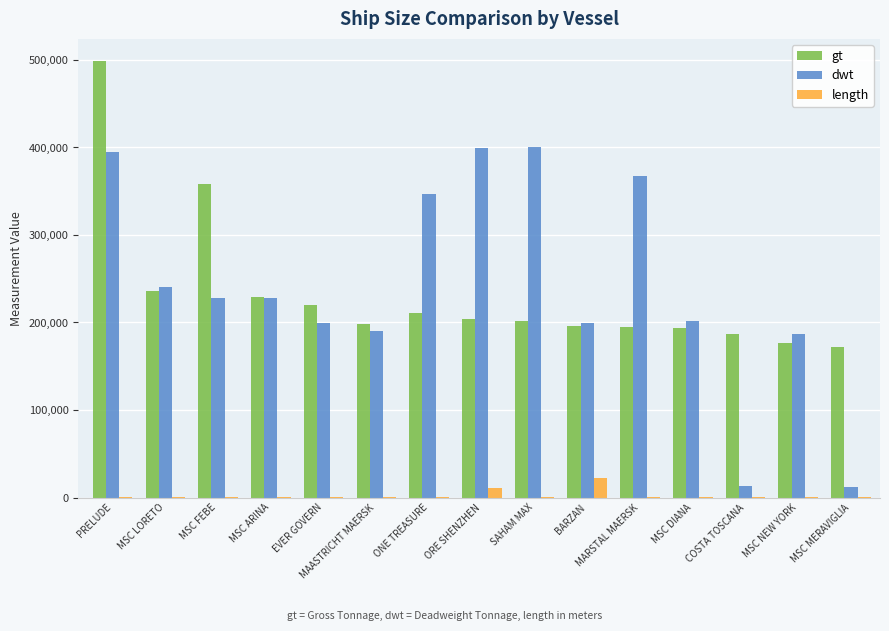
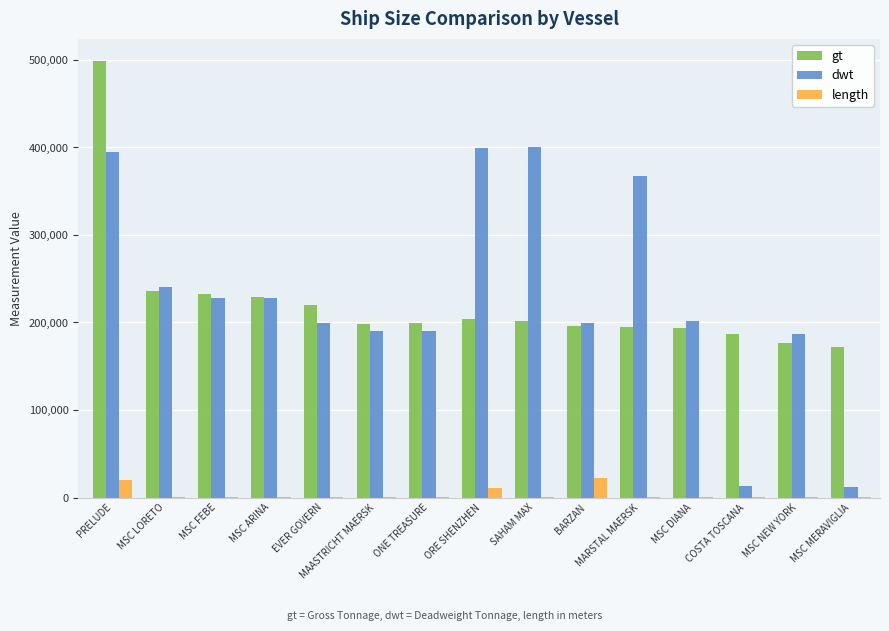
  {
    "gt": {
      "PRELUDE": "500,000",
      "MSC LORETO": "240,000",
-     "MSC FEBE": "360,000",
+     "MSC FEBE": "230,000",
      "MSC ARINA": "230,000",
      "EVER GOVERN": "220,000",
      "MAASTRICHT MAERSK": "200,000",
-     "ONE TREASURE": "210,000",
+     "ONE TREASURE": "200,000",
      "ORE SHENZHEN": "200,000",
      "SAHAM MAX": "200,000",
      "BARZAN": "200,000",
      "MARSTAL MAERSK": "190,000",
      "MSC DIANA": "190,000",
      "COSTA TOSCANA": "190,000",
      "MSC NEW YORK": "180,000",
      "MSC MERAVIGLIA": "170,000"
    },
    "dwt": {
      "PRELUDE": "390,000",
      "MSC LORETO": "240,000",
      "MSC FEBE": "230,000",
      "MSC ARINA": "230,000",
      "EVER GOVERN": "200,000",
      "MAASTRICHT MAERSK": "190,000",
-     "ONE TREASURE": "350,000",
+     "ONE TREASURE": "190,000",
      "ORE SHENZHEN": "400,000",
      "SAHAM MAX": "400,000",
      "BARZAN": "200,000",
      "MARSTAL MAERSK": "370,000",
      "MSC DIANA": "200,000",
      "COSTA TOSCANA": "10,000",
      "MSC NEW YORK": "190,000",
      "MSC MERAVIGLIA": "10,000"
    },
    "length": {
-     "PRELUDE": "0",
+     "PRELUDE": "20,000",
      "ORE SHENZHEN": "10,000",
      "BARZAN": "20,000"
    }
  }
